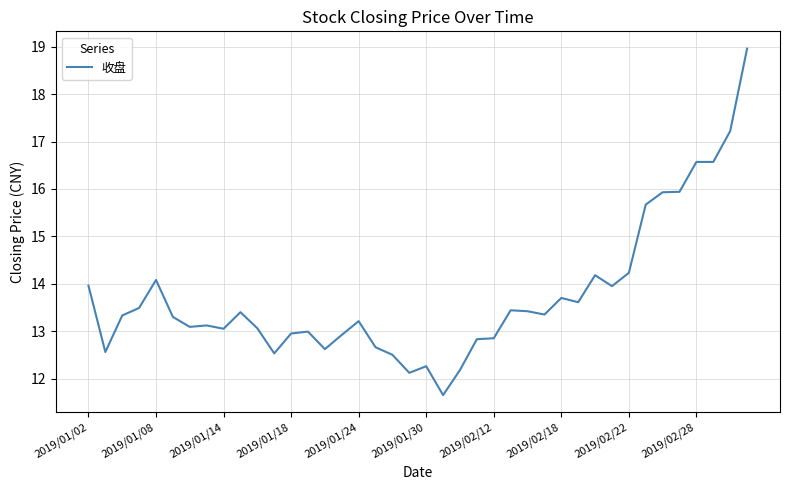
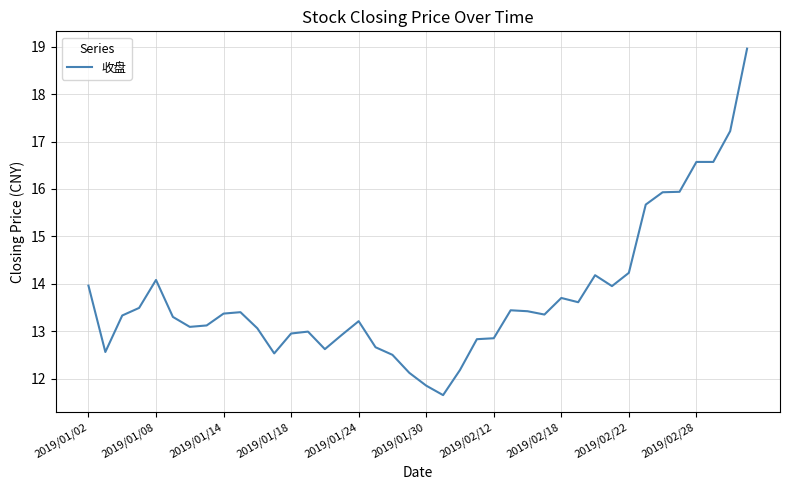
  {
    "2019/01/02": 14.0,
    "2019/01/08": 14.1,
-   "2019/01/14": 13.1,
+   "2019/01/14": 13.4,
    "2019/01/18": 13.0,
    "2019/01/24": 13.2,
-   "2019/01/30": 12.3,
+   "2019/01/30": 11.9,
    "2019/02/12": 12.9,
    "2019/02/18": 13.7,
    "2019/02/22": 14.2,
    "2019/02/28": 16.6
  }
